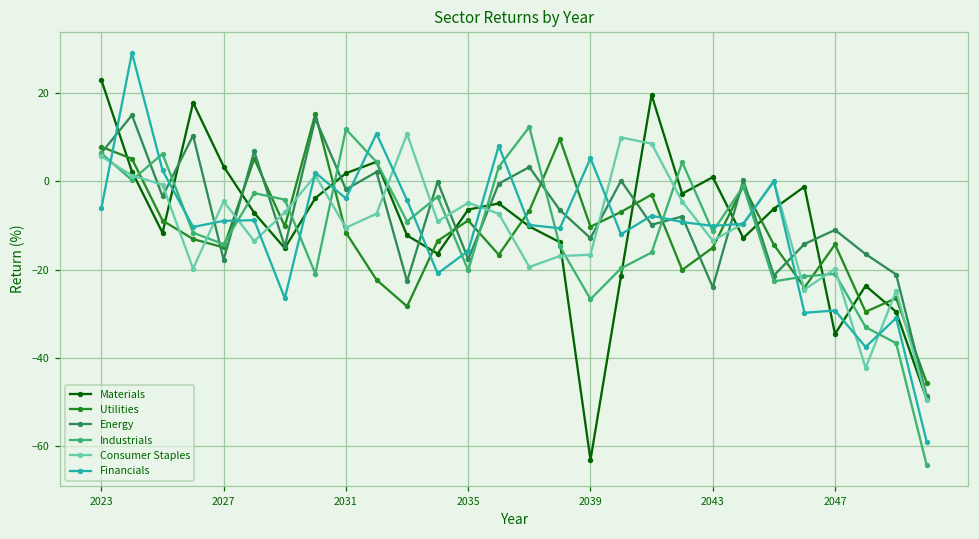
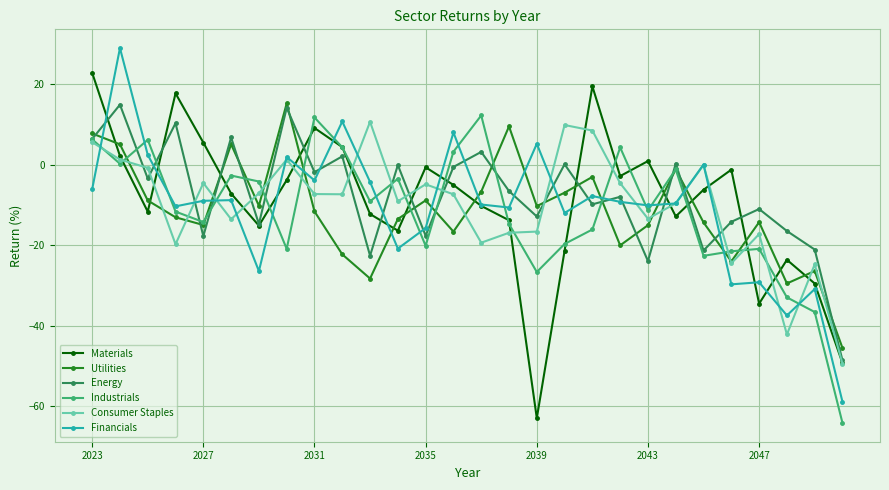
  {
    "Materials": {
      "2023": 23,
-     "2027": 3,
-     "2031": 2,
-     "2035": -6,
+     "2027": 6,
+     "2031": 9,
+     "2035": -1,
      "2039": -63,
      "2043": 1,
      "2047": -35
    },
    "Consumer Staples": {
      "2023": 6,
      "2027": -5,
-     "2031": -11,
+     "2031": -7,
      "2035": -5,
      "2039": -17,
      "2043": -13,
-     "2047": -20
+     "2047": -17
    },
    "Financials": {
      "2023": -6,
      "2027": -9,
      "2031": -4,
      "2035": -16,
      "2039": 5,
      "2043": -10,
      "2047": -29
    }
  }
